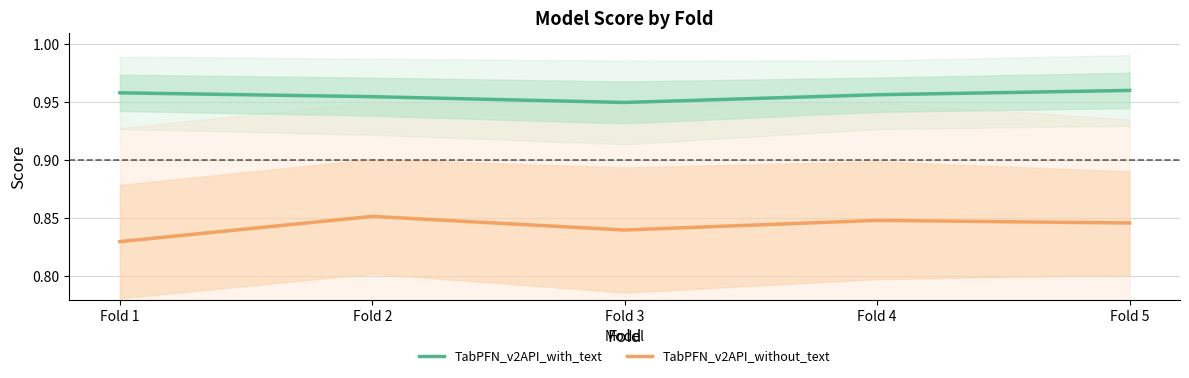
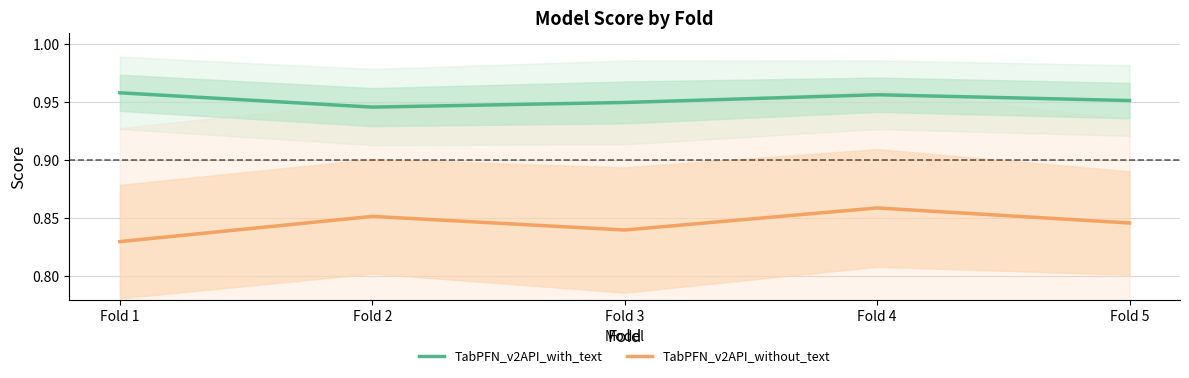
  {
    "TabPFN_v2API_with_text": {
      "Fold 1": 0.958,
-     "Fold 2": 0.955,
+     "Fold 2": 0.946,
      "Fold 4": 0.957,
-     "Fold 5": 0.960
+     "Fold 5": 0.952
    },
    "TabPFN_v2API_without_text": {
      "Fold 1": 0.830,
      "Fold 2": 0.852,
      "Fold 3": 0.840,
-     "Fold 4": 0.848,
+     "Fold 4": 0.859,
      "Fold 5": 0.846
    }
  }
